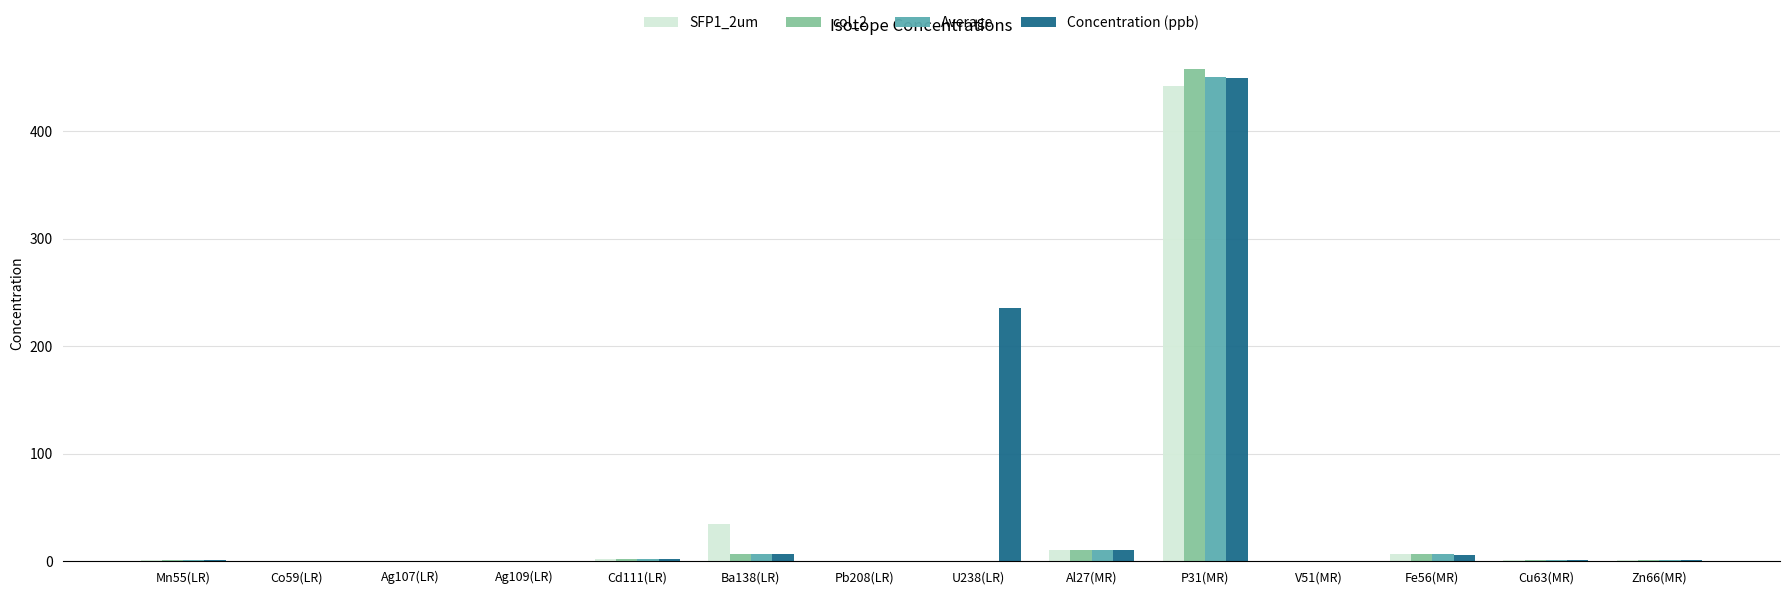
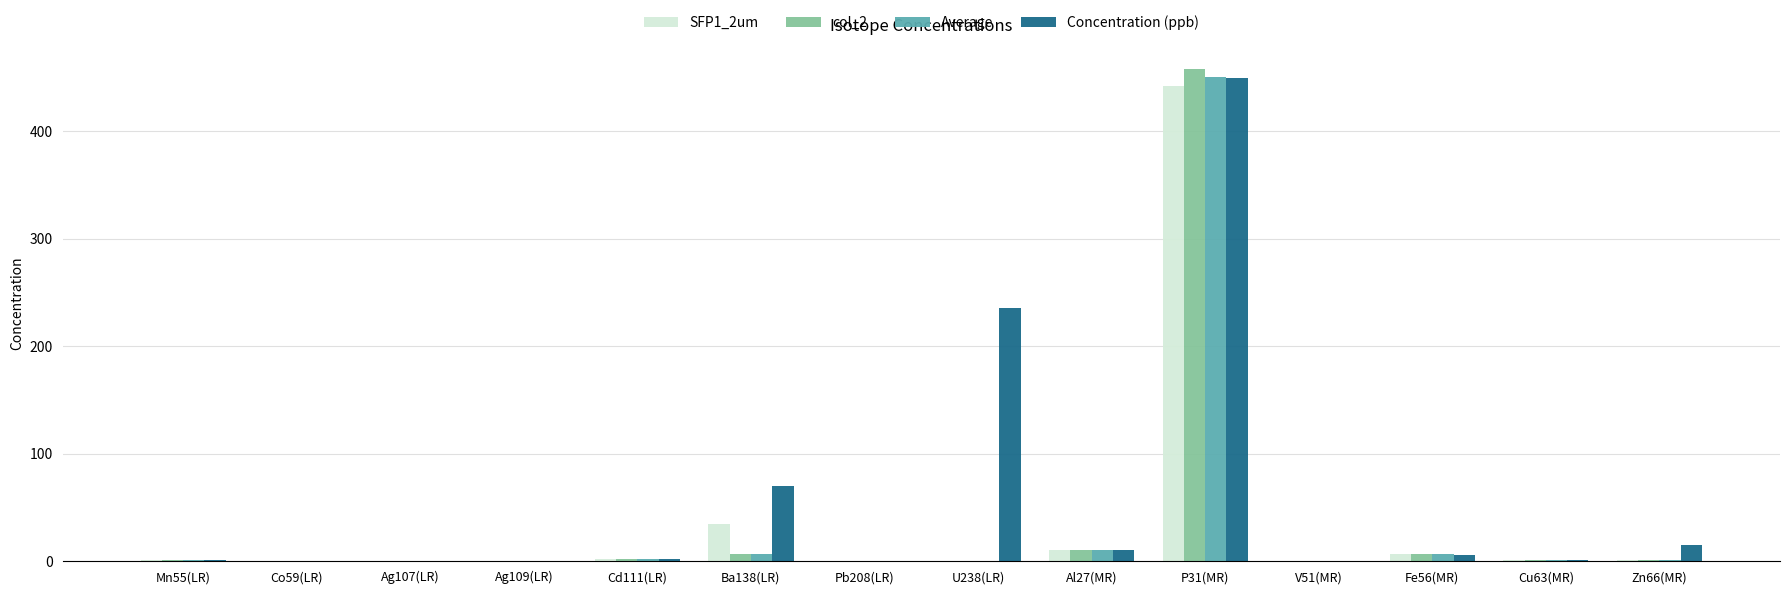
  {
    "SFP1_2um": {
      "Ba138(LR)": 35,
      "Al27(MR)": 10,
      "P31(MR)": 442,
      "Fe56(MR)": 6
    },
    "Concentration (ppb)": {
-     "Ba138(LR)": 7,
+     "Ba138(LR)": 70,
      "U238(LR)": 235,
      "Al27(MR)": 10,
      "P31(MR)": 449,
      "Fe56(MR)": 6,
-     "Zn66(MR)": 1
+     "Zn66(MR)": 14
    }
  }
